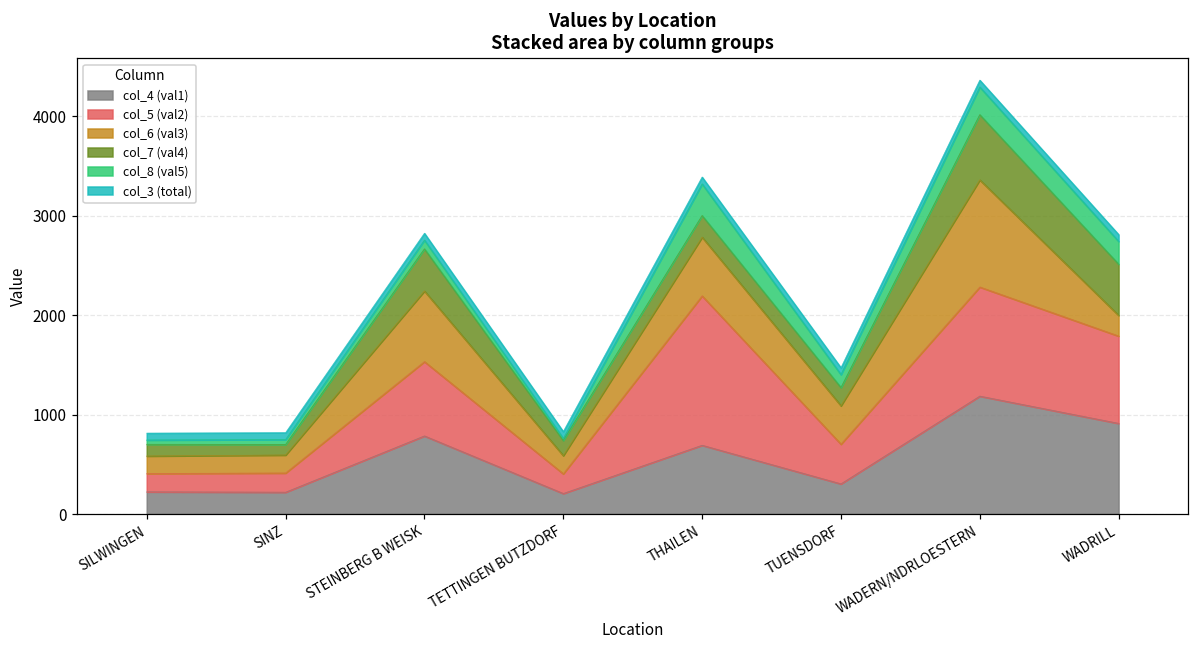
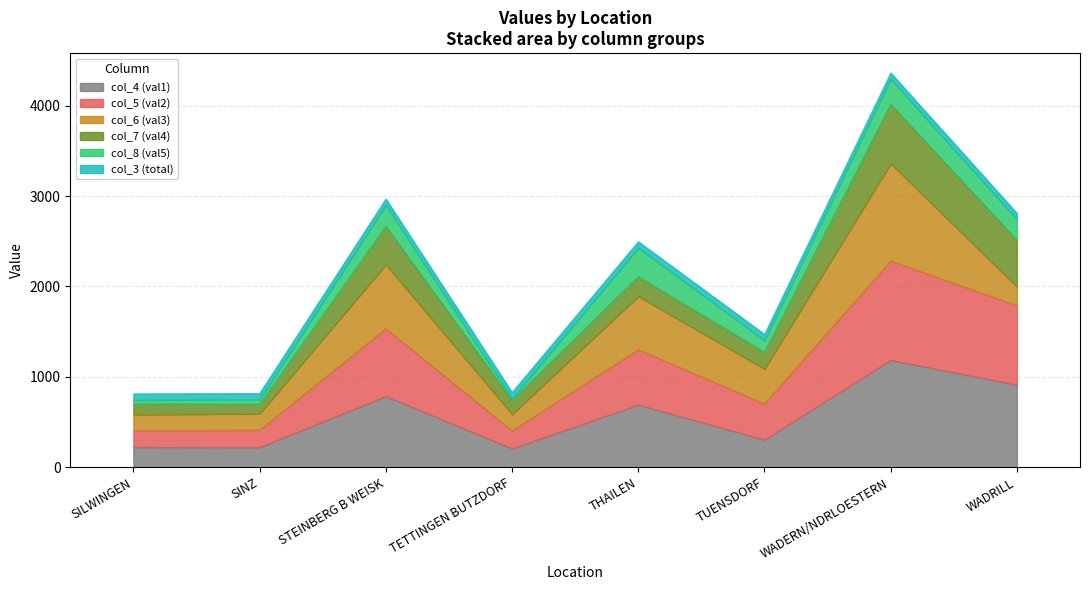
  {
    "col_4 (val1)": {
      "SILWINGEN": 200,
      "SINZ": 200,
      "STEINBERG B WEISK": 800,
      "TETTINGEN BUTZDORF": 200,
      "THAILEN": 700,
      "TUENSDORF": 300,
      "WADERN/NDRLOESTERN": 1200,
      "WADRILL": 900
    },
    "col_5 (val2)": {
      "SILWINGEN": 200,
      "SINZ": 200,
      "STEINBERG B WEISK": 700,
      "TETTINGEN BUTZDORF": 200,
-     "THAILEN": 1500,
+     "THAILEN": 600,
      "TUENSDORF": 400,
      "WADERN/NDRLOESTERN": 1100,
      "WADRILL": 900
    },
    "col_6 (val3)": {
      "SILWINGEN": 200,
      "SINZ": 200,
      "STEINBERG B WEISK": 700,
      "TETTINGEN BUTZDORF": 200,
      "THAILEN": 600,
      "TUENSDORF": 400,
      "WADERN/NDRLOESTERN": 1100,
      "WADRILL": 200
    },
    "col_7 (val4)": {
      "SILWINGEN": 100,
      "SINZ": 100,
      "STEINBERG B WEISK": 400,
      "THAILEN": 200,
      "TUENSDORF": 200,
      "WADERN/NDRLOESTERN": 700,
      "WADRILL": 500
    },
    "col_8 (val5)": {
      "SILWINGEN": 0,
      "SINZ": 100,
-     "STEINBERG B WEISK": 100,
+     "STEINBERG B WEISK": 200,
      "THAILEN": 300,
      "TUENSDORF": 100,
      "WADERN/NDRLOESTERN": 300,
      "WADRILL": 200
    },
    "col_3 (total)": {
      "SILWINGEN": 100,
      "SINZ": 100,
      "STEINBERG B WEISK": 100,
      "TETTINGEN BUTZDORF": 100,
      "THAILEN": 100,
      "TUENSDORF": 100,
      "WADERN/NDRLOESTERN": 100,
      "WADRILL": 100
    }
  }
